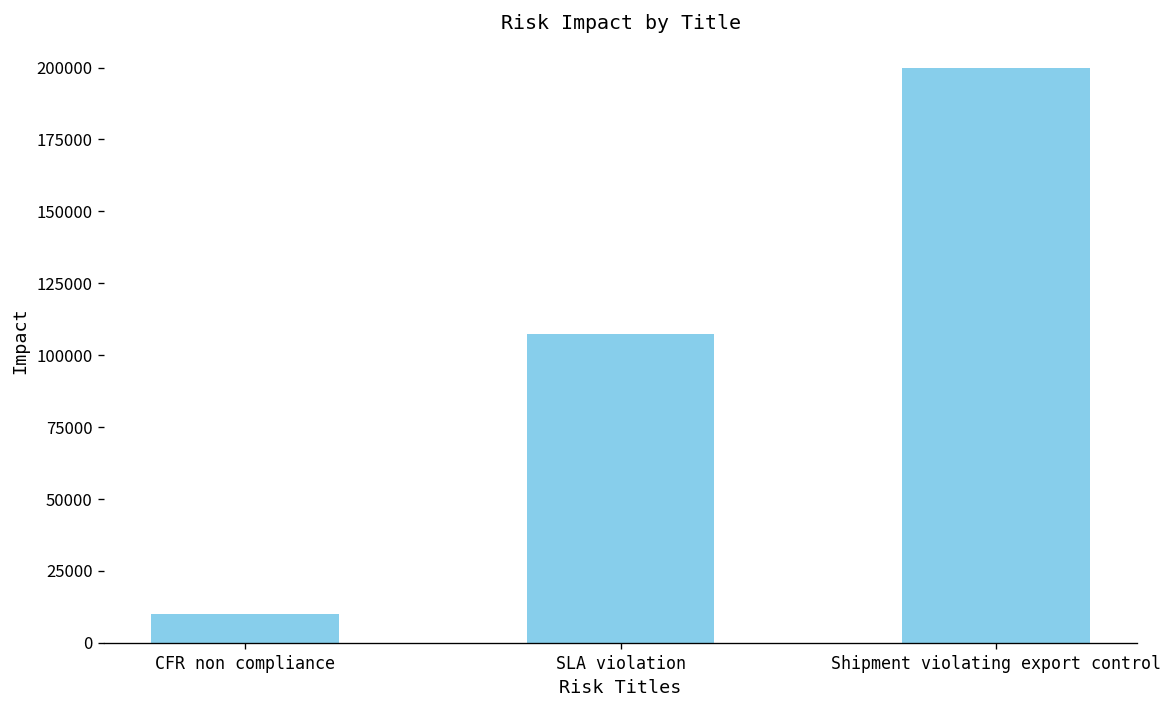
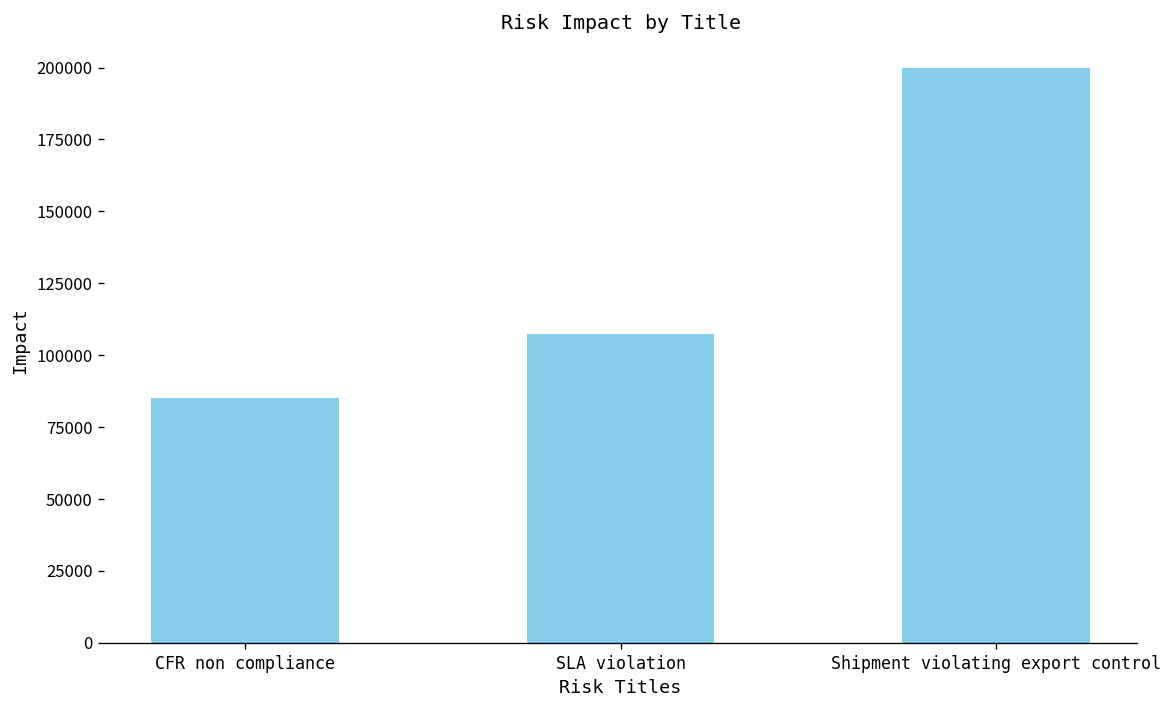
  {
-   "CFR non compliance": 10000,
+   "CFR non compliance": 85000,
    "SLA violation": 107000,
    "Shipment violating export control": 200000
  }
